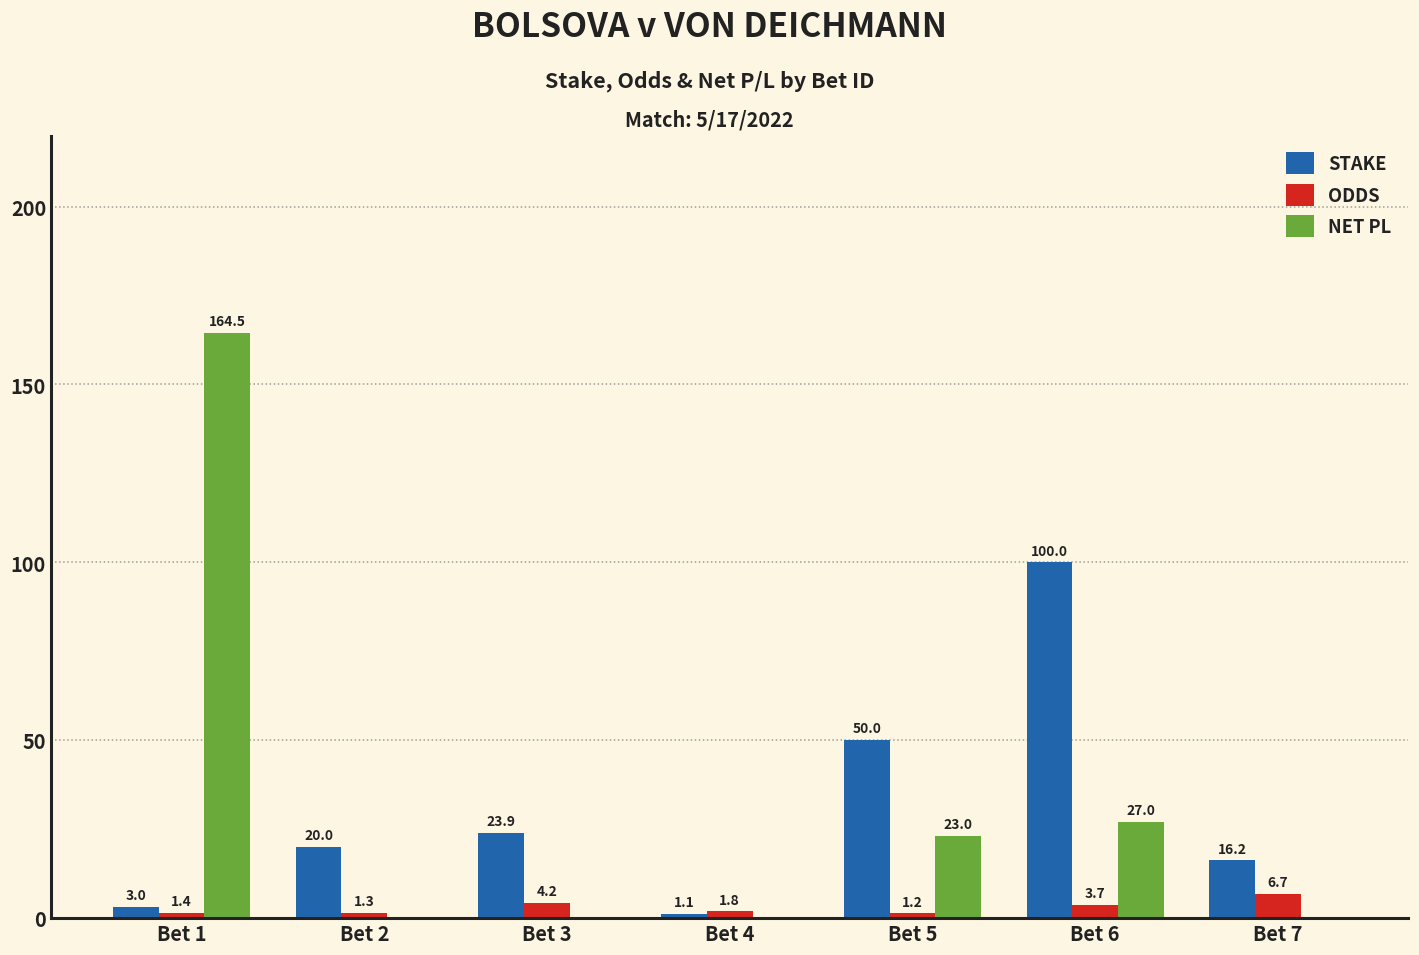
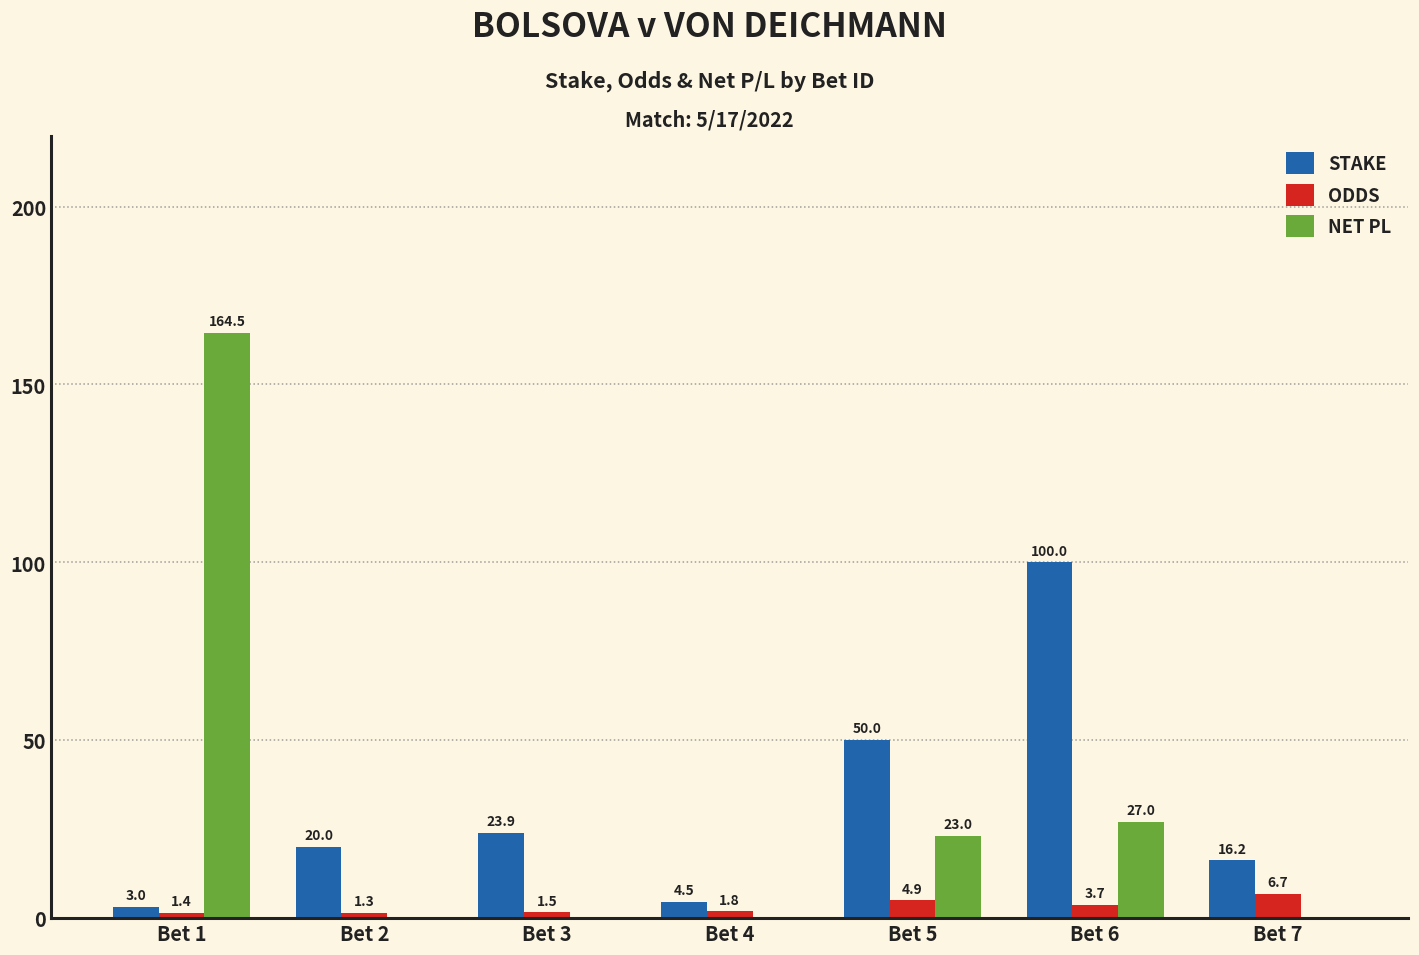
  {
    "STAKE": {
      "Bet 1": 3.0,
      "Bet 2": 20.0,
      "Bet 3": 23.9,
-     "Bet 4": 1.1,
+     "Bet 4": 4.5,
      "Bet 5": 50.0,
      "Bet 6": 100.0,
      "Bet 7": 16.2
    },
    "ODDS": {
      "Bet 1": 1.4,
      "Bet 2": 1.3,
-     "Bet 3": 4.2,
+     "Bet 3": 1.5,
      "Bet 4": 1.8,
-     "Bet 5": 1.2,
+     "Bet 5": 4.9,
      "Bet 6": 3.7,
      "Bet 7": 6.7
    },
    "NET PL": {
      "Bet 1": 164.5,
      "Bet 5": 23.0,
      "Bet 6": 27.0
    }
  }
